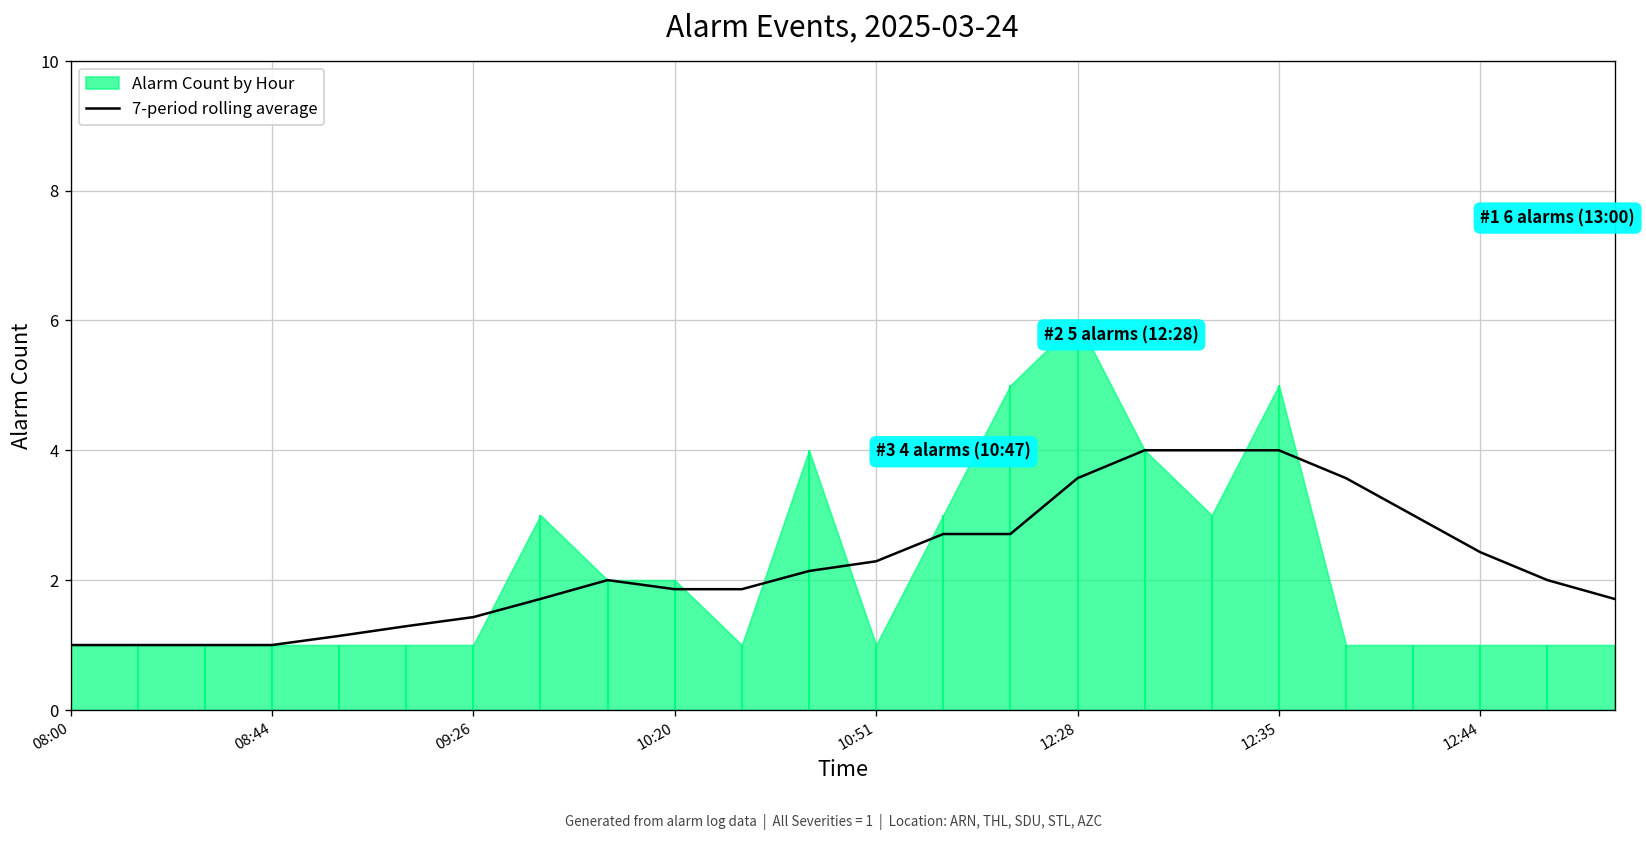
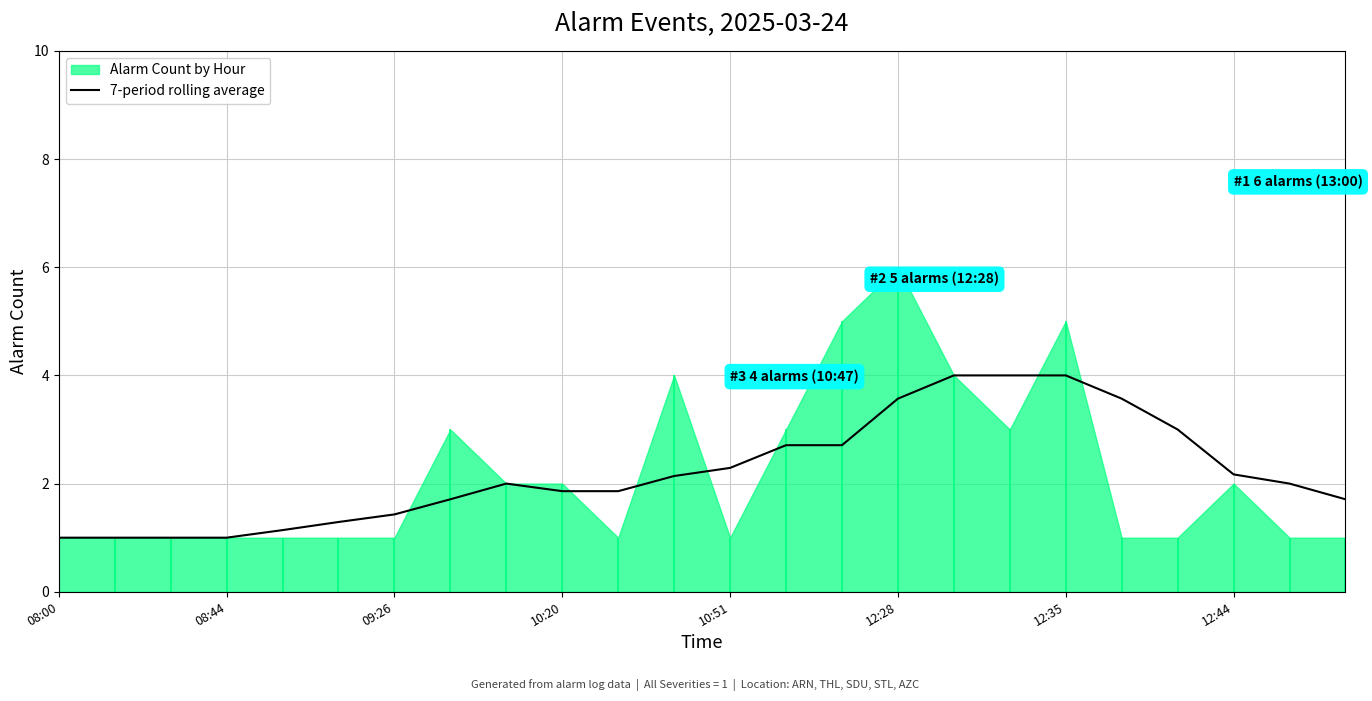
  {
    "7-period rolling average": {
      "09:26": 1.4,
      "10:20": 1.9,
      "10:51": 2.3,
      "12:28": 3.6,
      "12:35": 4.0,
-     "12:44": 2.4
+     "12:44": 2.2
    },
    "Alarm Count by Hour": {
      "09:26": 1,
      "10:20": 2,
      "10:51": 1,
      "12:35": 5,
-     "12:44": 1
+     "12:44": 2
    }
  }
